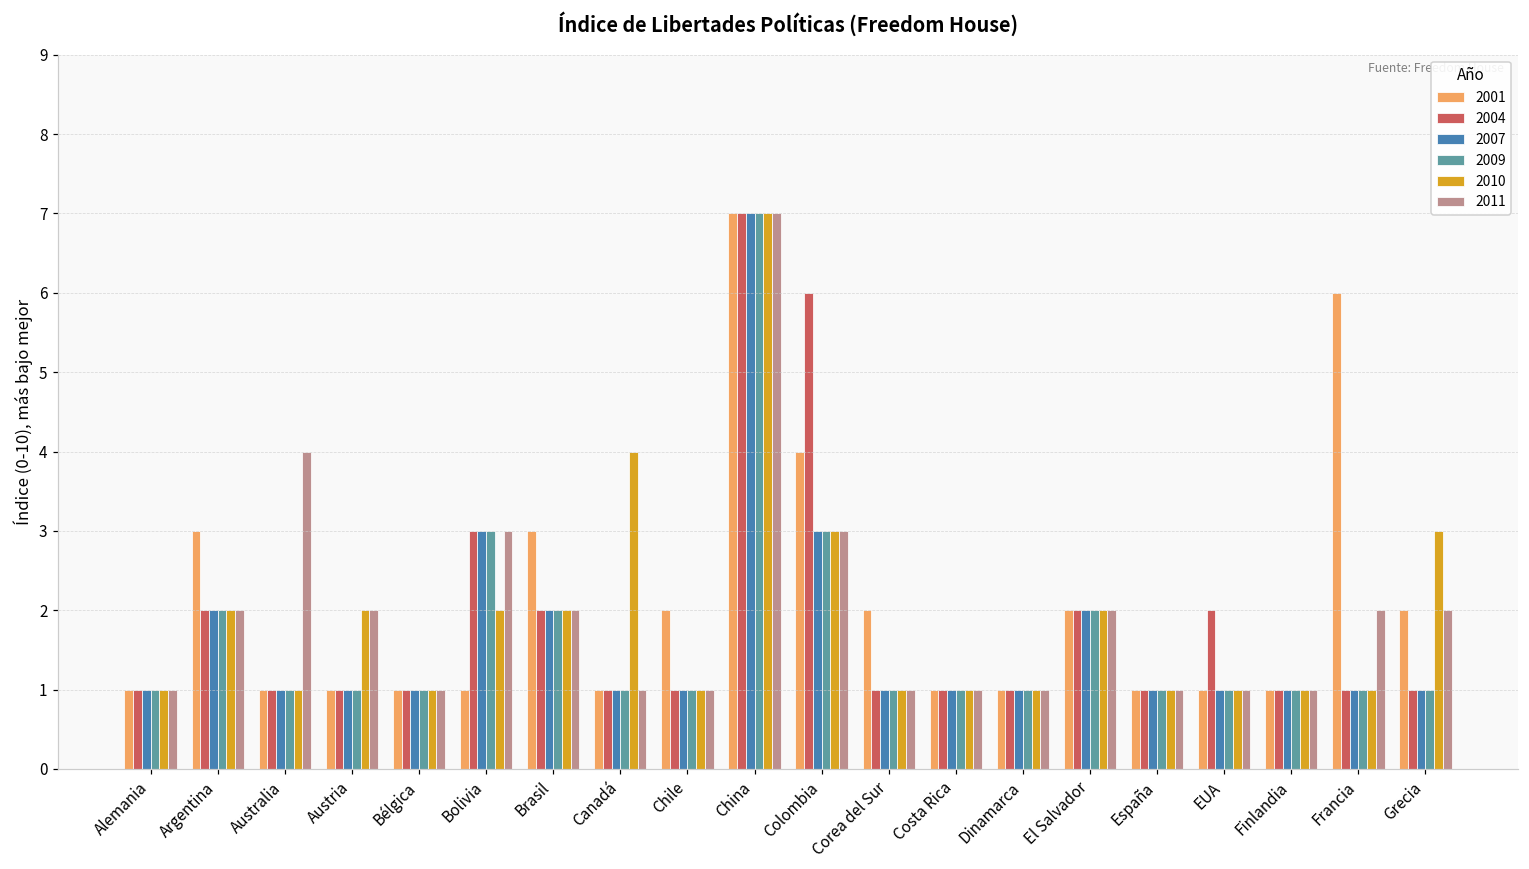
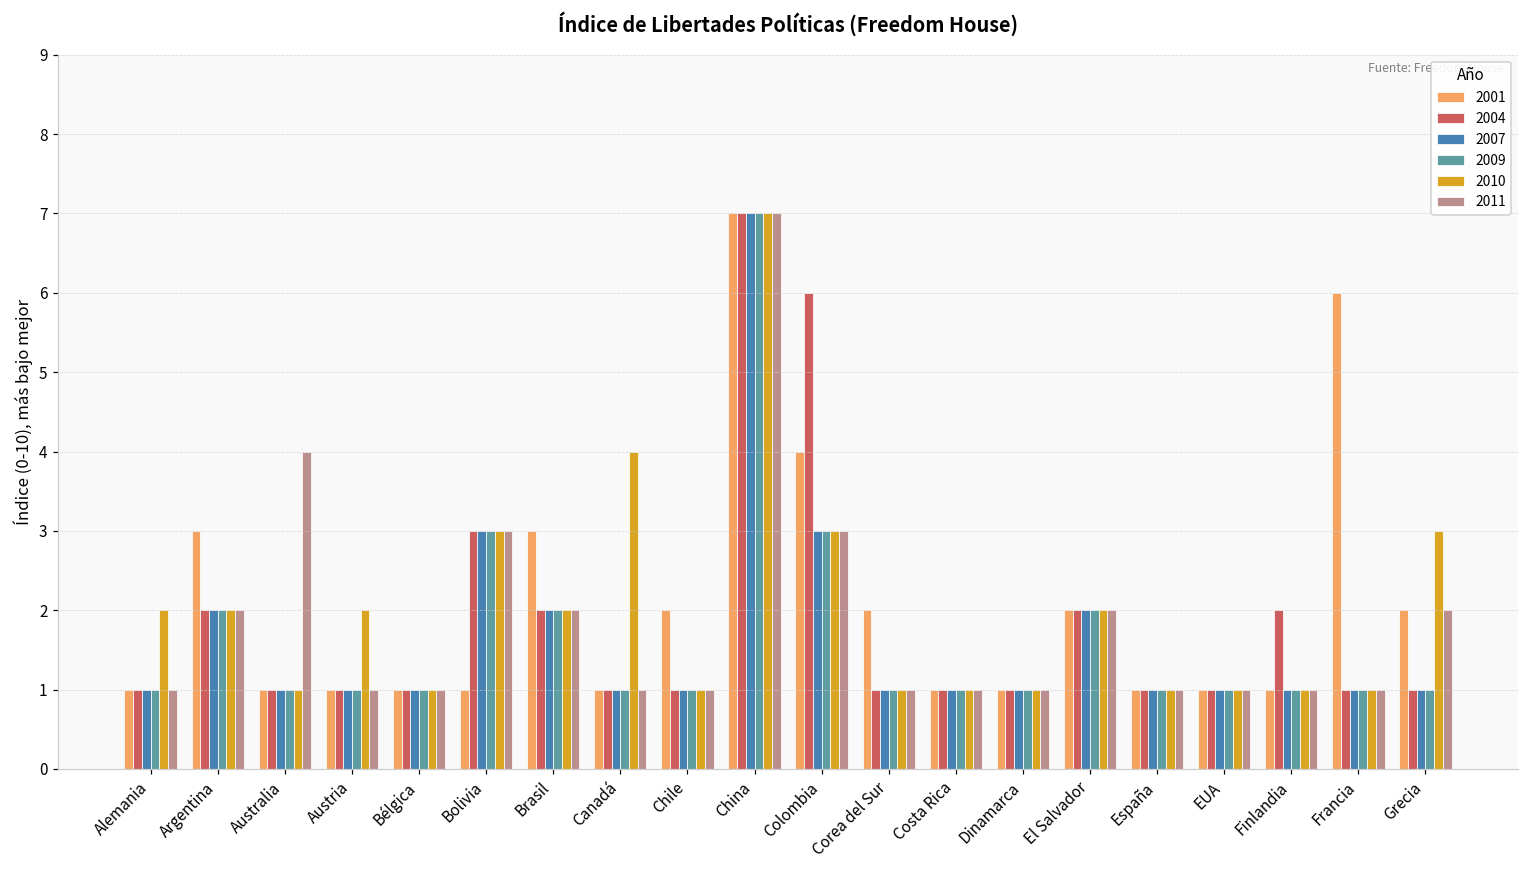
  {
    "2001": {
      "Alemania": 1,
      "Argentina": 3,
      "Australia": 1,
      "Austria": 1,
      "Bélgica": 1,
      "Bolivia": 1,
      "Brasil": 3,
      "Canadá": 1,
      "Chile": 2,
      "China": 7,
      "Colombia": 4,
      "Corea del Sur": 2,
      "Costa Rica": 1,
      "Dinamarca": 1,
      "El Salvador": 2,
      "España": 1,
      "EUA": 1,
      "Finlandia": 1,
      "Francia": 6,
      "Grecia": 2
    },
    "2004": {
      "Alemania": 1,
      "Argentina": 2,
      "Australia": 1,
      "Austria": 1,
      "Bélgica": 1,
      "Bolivia": 3,
      "Brasil": 2,
      "Canadá": 1,
      "Chile": 1,
      "China": 7,
      "Colombia": 6,
      "Corea del Sur": 1,
      "Costa Rica": 1,
      "Dinamarca": 1,
      "El Salvador": 2,
      "España": 1,
-     "EUA": 2,
-     "Finlandia": 1,
+     "EUA": 1,
+     "Finlandia": 2,
      "Francia": 1,
      "Grecia": 1
    },
    "2010": {
-     "Alemania": 1,
+     "Alemania": 2,
      "Argentina": 2,
      "Australia": 1,
      "Austria": 2,
      "Bélgica": 1,
-     "Bolivia": 2,
+     "Bolivia": 3,
      "Brasil": 2,
      "Canadá": 4,
      "Chile": 1,
      "China": 7,
      "Colombia": 3,
      "Corea del Sur": 1,
      "Costa Rica": 1,
      "Dinamarca": 1,
      "El Salvador": 2,
      "España": 1,
      "EUA": 1,
      "Finlandia": 1,
      "Francia": 1,
      "Grecia": 3
    },
    "2011": {
      "Alemania": 1,
      "Argentina": 2,
      "Australia": 4,
-     "Austria": 2,
+     "Austria": 1,
      "Bélgica": 1,
      "Bolivia": 3,
      "Brasil": 2,
      "Canadá": 1,
      "Chile": 1,
      "China": 7,
      "Colombia": 3,
      "Corea del Sur": 1,
      "Costa Rica": 1,
      "Dinamarca": 1,
      "El Salvador": 2,
      "España": 1,
      "EUA": 1,
      "Finlandia": 1,
-     "Francia": 2,
+     "Francia": 1,
      "Grecia": 2
    }
  }
